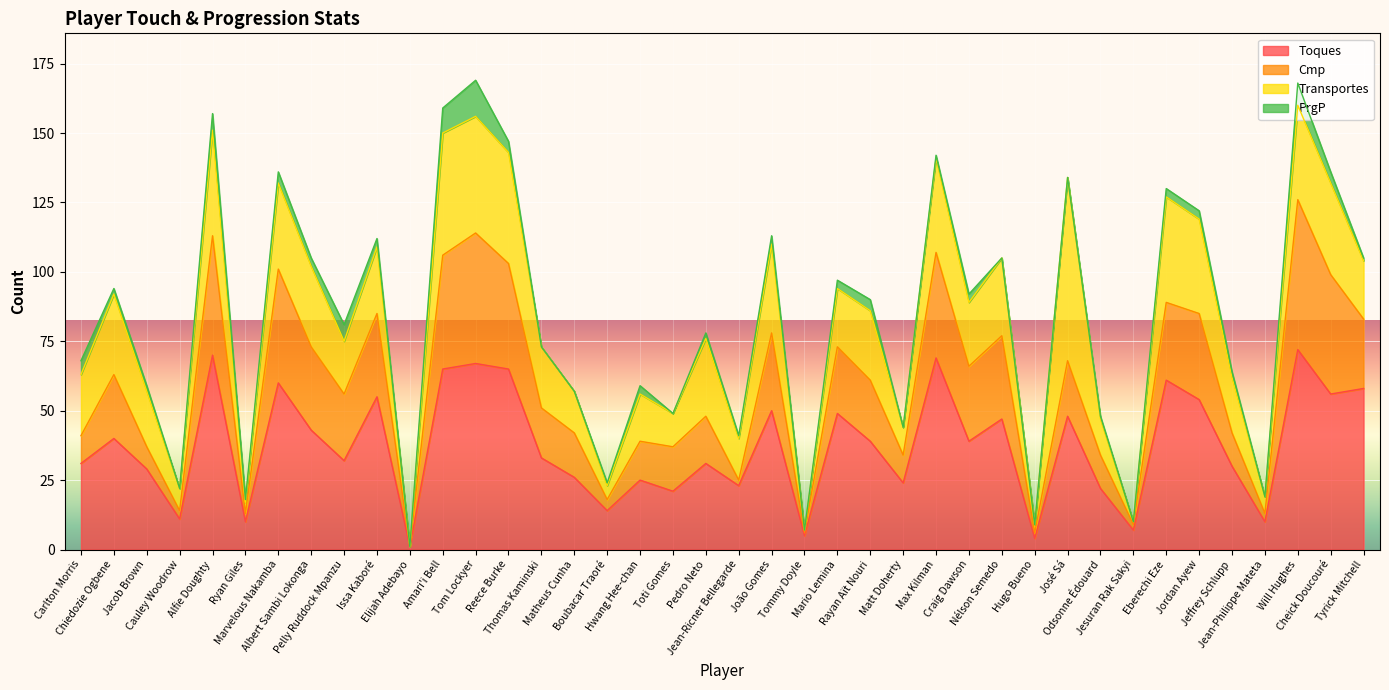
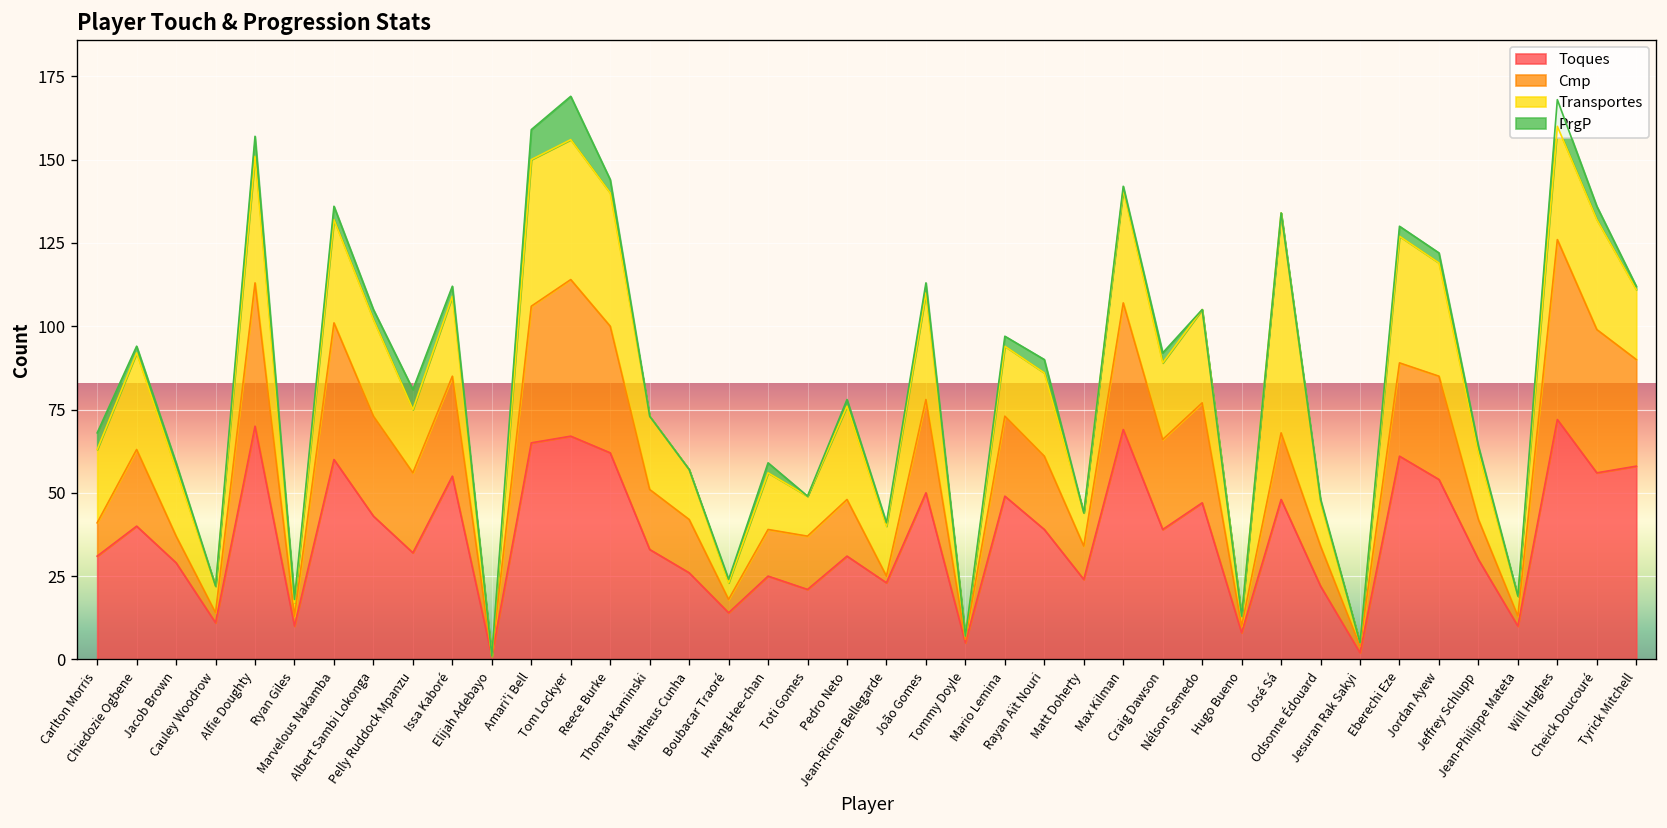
  {
    "Toques": {
      "Carlton Morris": 31,
      "Chiedozie Ogbene": 40,
      "Jacob Brown": 29,
      "Cauley Woodrow": 11,
      "Alfie Doughty": 70,
      "Ryan Giles": 10,
      "Marvelous Nakamba": 60,
      "Albert Sambi Lokonga": 43,
      "Pelly Ruddock Mpanzu": 32,
      "Issa Kaboré": 55,
      "Amari'i Bell": 65,
      "Tom Lockyer": 67,
-     "Reece Burke": 65,
+     "Reece Burke": 62,
      "Thomas Kaminski": 33,
      "Matheus Cunha": 26,
      "Boubacar Traoré": 14,
      "Hwang Hee-chan": 25,
      "Toti Gomes": 21,
      "Pedro Neto": 31,
      "Jean-Ricner Bellegarde": 23,
      "João Gomes": 50,
      "Tommy Doyle": 5,
      "Mario Lemina": 49,
      "Rayan Aït Nouri": 39,
      "Matt Doherty": 24,
      "Max Kilman": 69,
      "Craig Dawson": 39,
      "Nélson Semedo": 47,
-     "Hugo Bueno": 4,
+     "Hugo Bueno": 8,
      "José Sá": 48,
      "Odsonne Édouard": 22,
-     "Jesuran Rak Sakyi": 7,
+     "Jesuran Rak Sakyi": 2,
      "Eberechi Eze": 61,
      "Jordan Ayew": 54,
      "Jeffrey Schlupp": 30,
      "Jean-Philippe Mateta": 10,
      "Will Hughes": 72,
      "Cheick Doucouré": 56,
      "Tyrick Mitchell": 58
    },
    "Cmp": {
      "Carlton Morris": 10,
      "Chiedozie Ogbene": 23,
      "Jacob Brown": 8,
      "Cauley Woodrow": 3,
      "Alfie Doughty": 43,
      "Ryan Giles": 3,
      "Marvelous Nakamba": 41,
      "Albert Sambi Lokonga": 30,
      "Pelly Ruddock Mpanzu": 24,
      "Issa Kaboré": 30,
      "Amari'i Bell": 41,
      "Tom Lockyer": 47,
      "Reece Burke": 38,
      "Thomas Kaminski": 18,
      "Matheus Cunha": 16,
      "Boubacar Traoré": 4,
      "Hwang Hee-chan": 14,
      "Toti Gomes": 16,
      "Pedro Neto": 17,
      "Jean-Ricner Bellegarde": 2,
      "João Gomes": 28,
      "Tommy Doyle": 1,
      "Mario Lemina": 24,
      "Rayan Aït Nouri": 22,
      "Matt Doherty": 10,
      "Max Kilman": 38,
      "Craig Dawson": 27,
      "Nélson Semedo": 30,
      "Hugo Bueno": 2,
      "José Sá": 20,
      "Odsonne Édouard": 12,
      "Jesuran Rak Sakyi": 2,
      "Eberechi Eze": 28,
      "Jordan Ayew": 31,
      "Jeffrey Schlupp": 12,
      "Jean-Philippe Mateta": 3,
      "Will Hughes": 54,
      "Cheick Doucouré": 43,
-     "Tyrick Mitchell": 25
+     "Tyrick Mitchell": 32
    },
    "Transportes": {
      "Carlton Morris": 22,
      "Chiedozie Ogbene": 29,
      "Jacob Brown": 20,
      "Alfie Doughty": 38,
      "Ryan Giles": 4,
      "Marvelous Nakamba": 31,
      "Albert Sambi Lokonga": 29,
      "Pelly Ruddock Mpanzu": 19,
      "Issa Kaboré": 24,
      "Amari'i Bell": 44,
      "Tom Lockyer": 42,
      "Reece Burke": 40,
      "Boubacar Traoré": 5,
      "Hwang Hee-chan": 17,
      "Pedro Neto": 28,
      "Jean-Ricner Bellegarde": 15,
      "João Gomes": 32,
      "Mario Lemina": 21,
      "Rayan Aït Nouri": 25,
      "Max Kilman": 34,
      "Craig Dawson": 23,
      "Odsonne Édouard": 13,
      "Eberechi Eze": 38,
      "Jordan Ayew": 34,
      "Jeffrey Schlupp": 20,
      "Cheick Doucouré": 33,
      "Tyrick Mitchell": 21
    },
    "PrgP": {
      "Carlton Morris": 5,
      "Chiedozie Ogbene": 2,
      "Jacob Brown": 2,
      "Alfie Doughty": 6,
      "Ryan Giles": 1,
      "Marvelous Nakamba": 4,
      "Albert Sambi Lokonga": 3,
      "Pelly Ruddock Mpanzu": 6,
      "Issa Kaboré": 3,
      "Amari'i Bell": 9,
      "Tom Lockyer": 13,
      "Reece Burke": 4,
      "Boubacar Traoré": 1,
      "Hwang Hee-chan": 3,
      "Pedro Neto": 2,
      "Jean-Ricner Bellegarde": 1,
      "João Gomes": 3,
      "Mario Lemina": 3,
      "Rayan Aït Nouri": 4,
      "Max Kilman": 1,
      "Craig Dawson": 3,
      "Odsonne Édouard": 1,
      "Eberechi Eze": 3,
      "Jordan Ayew": 3,
      "Jeffrey Schlupp": 2,
      "Cheick Doucouré": 4,
      "Tyrick Mitchell": 1
    }
  }
